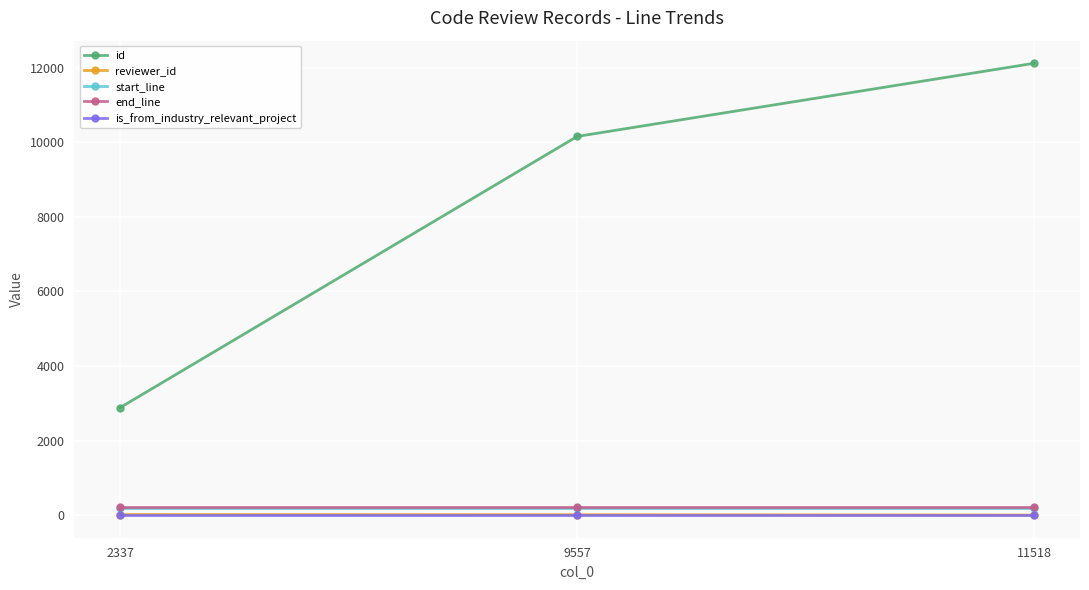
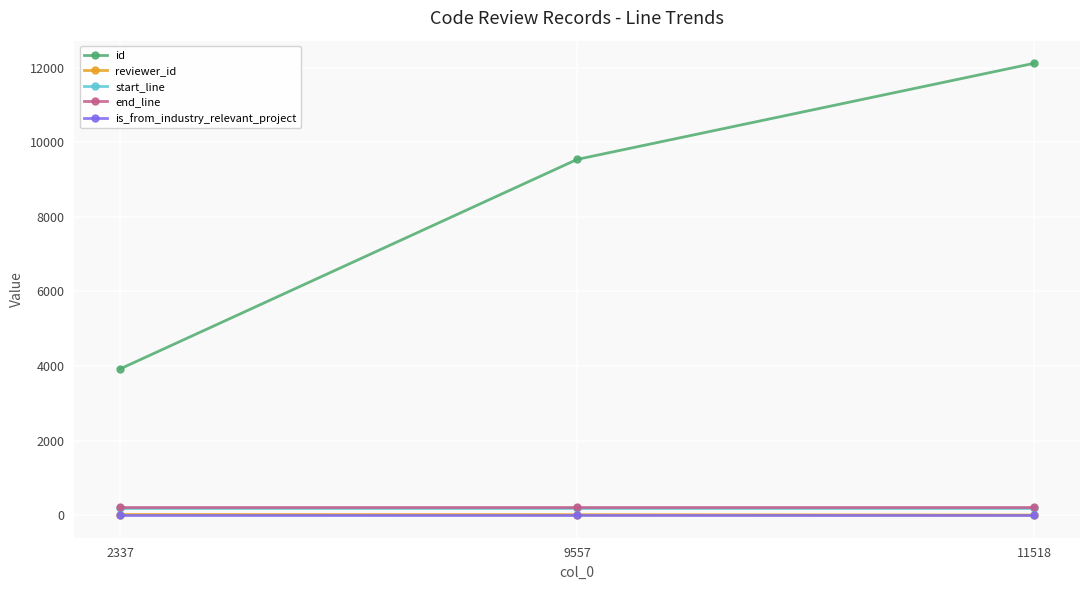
  {
    "id": {
-     "2337": 2900,
-     "9557": 10200,
+     "2337": 3900,
+     "9557": 9500,
      "11518": 12100
    }
  }
